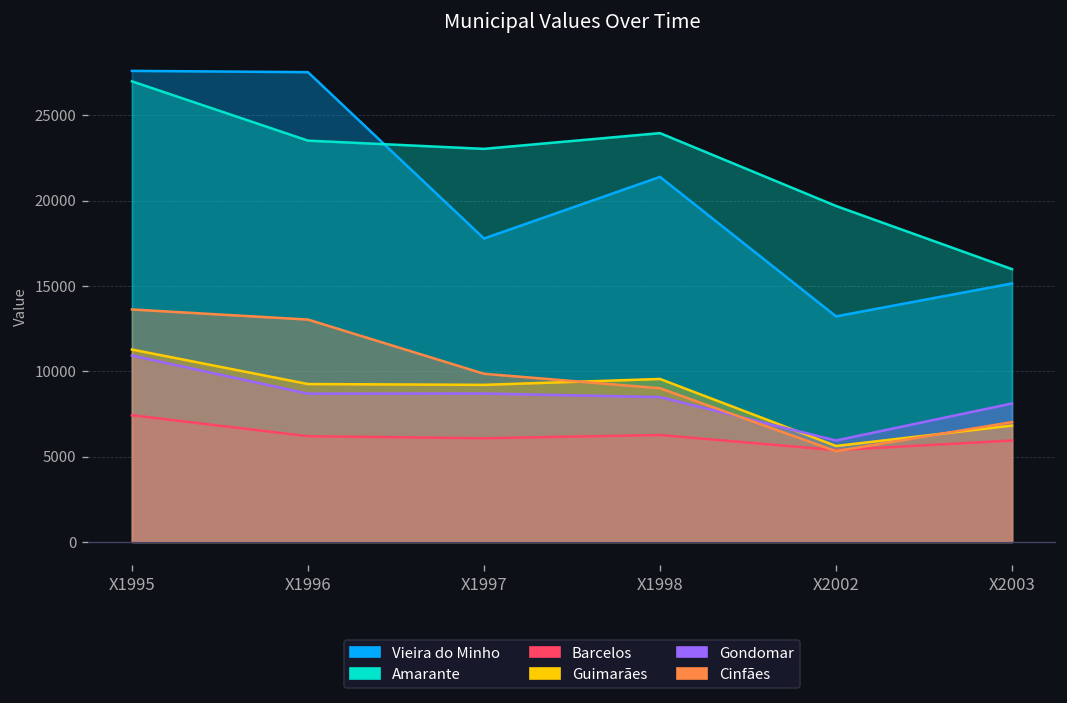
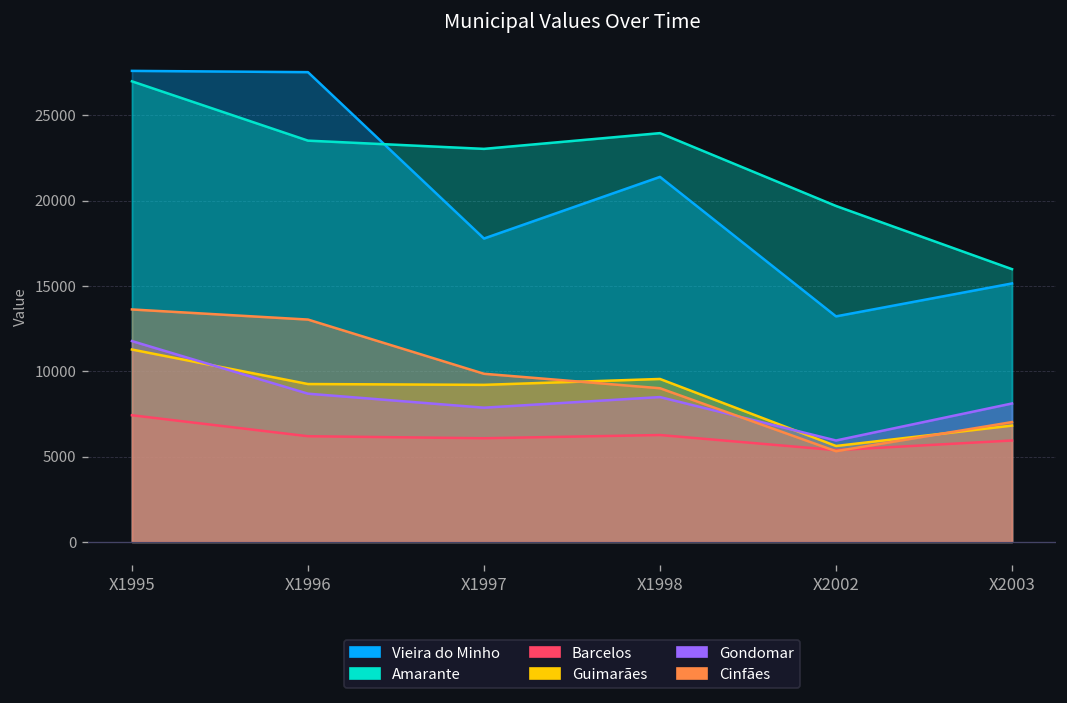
  {
    "Gondomar": {
-     "X1995": 10900,
+     "X1995": 11800,
      "X1996": 8700,
-     "X1997": 8700,
+     "X1997": 7900,
      "X1998": 8500,
      "X2002": 5900,
      "X2003": 8100
    }
  }
